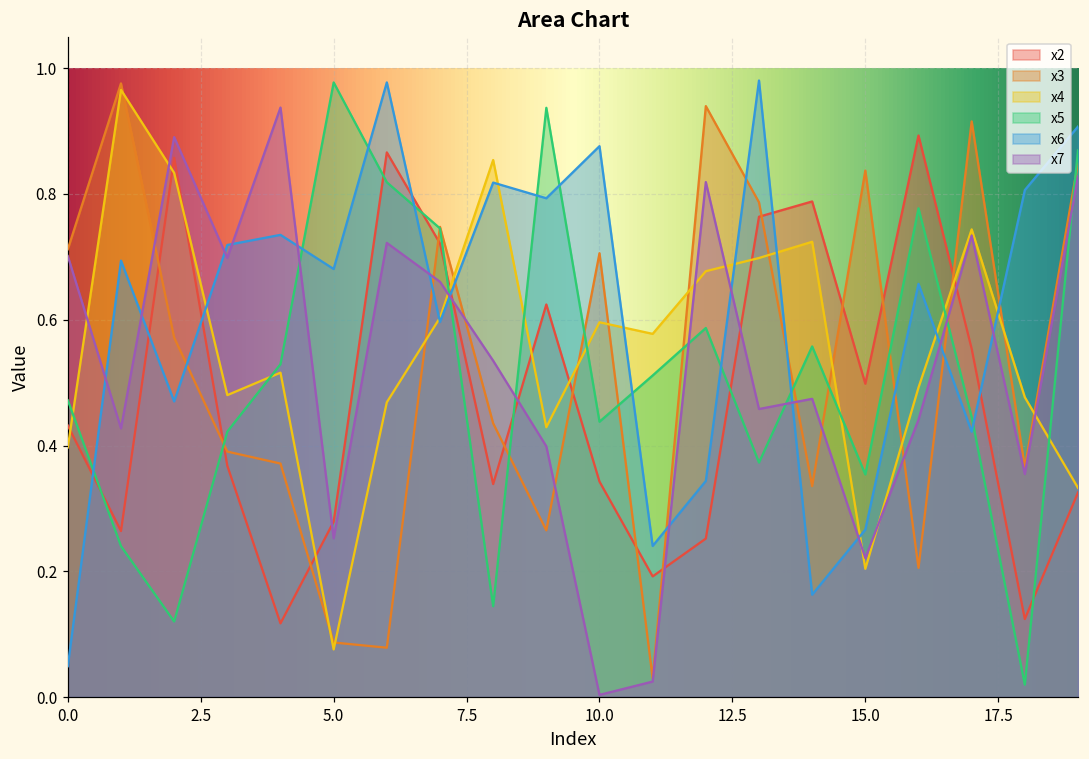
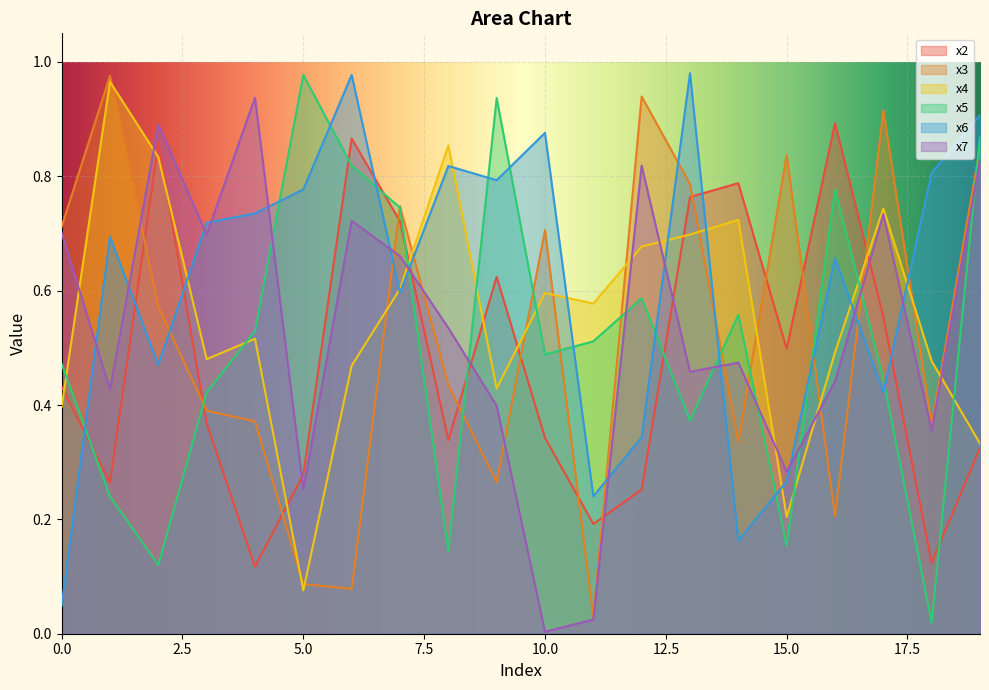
  {
    "x5": {
      "0.0": 0.47,
      "5.0": 0.98,
-     "10.0": 0.44,
-     "15.0": 0.35
+     "10.0": 0.49,
+     "15.0": 0.15
    },
    "x6": {
      "0.0": 0.05,
-     "5.0": 0.68,
+     "5.0": 0.78,
      "10.0": 0.88,
      "15.0": 0.27
    },
    "x7": {
      "0.0": 0.70,
      "5.0": 0.25,
      "10.0": 0.00,
-     "15.0": 0.22
+     "15.0": 0.28
    }
  }
